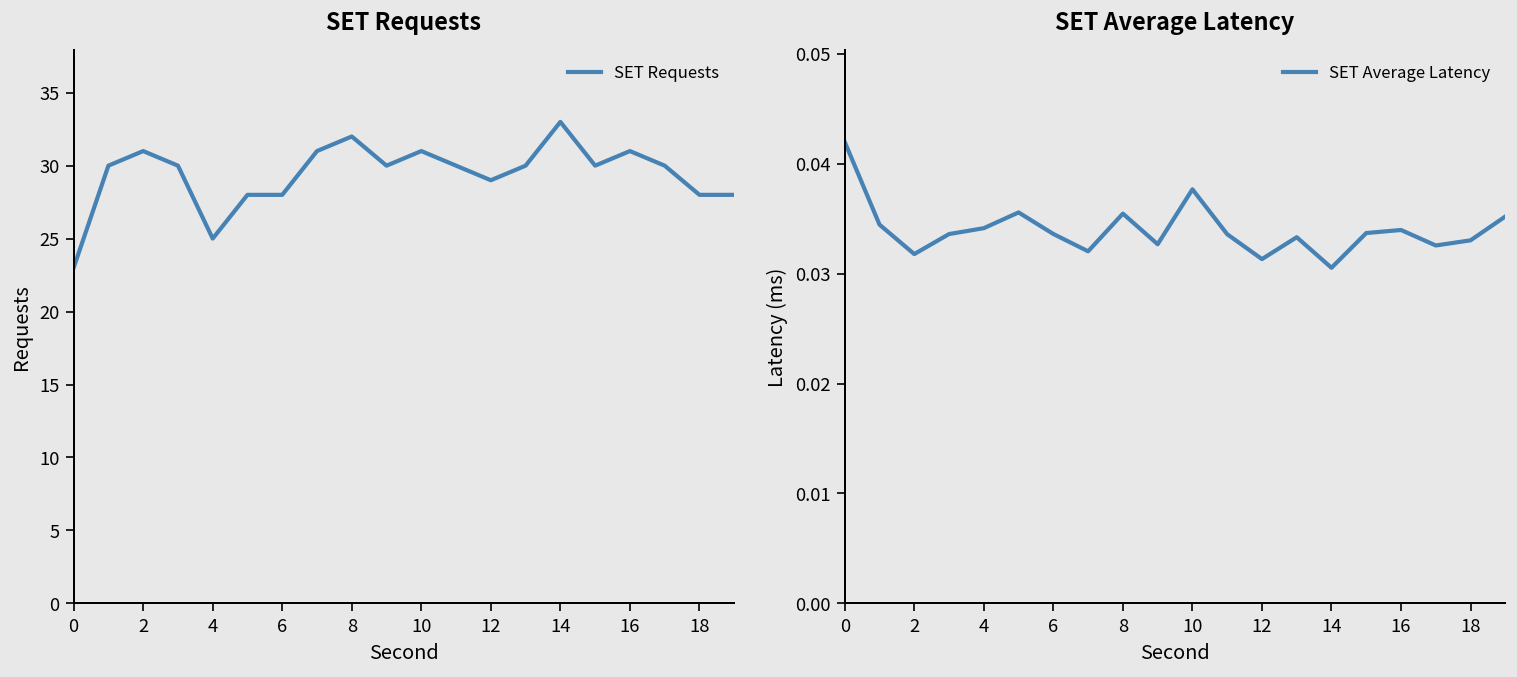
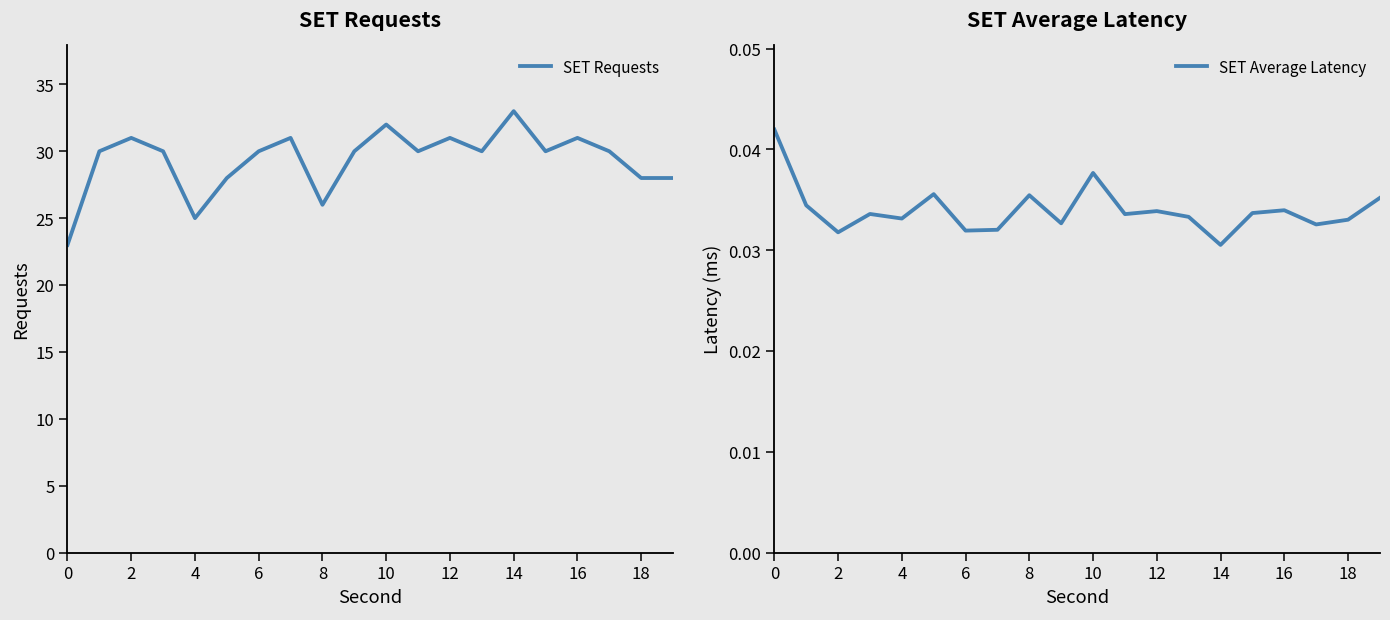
  {
    "SET Requests": {
      "0": 23,
      "2": 31,
      "4": 25,
-     "6": 28,
-     "8": 32,
-     "10": 31,
-     "12": 29,
+     "6": 30,
+     "8": 26,
+     "10": 32,
+     "12": 31,
      "14": 33,
      "16": 31,
      "18": 28
    },
    "SET Average Latency": {
      "0": 0.042,
      "2": 0.032,
-     "4": 0.034,
-     "6": 0.034,
+     "4": 0.033,
+     "6": 0.032,
      "8": 0.035,
      "10": 0.038,
-     "12": 0.031,
+     "12": 0.034,
      "14": 0.031,
      "16": 0.034,
      "18": 0.033
    }
  }
